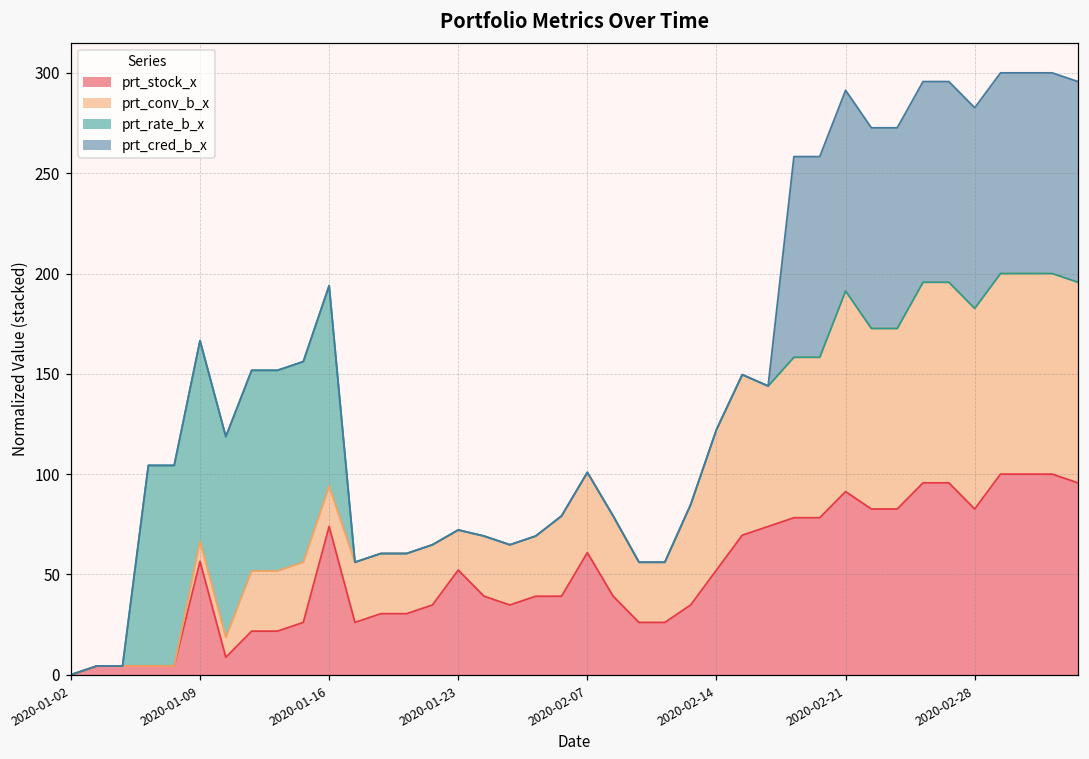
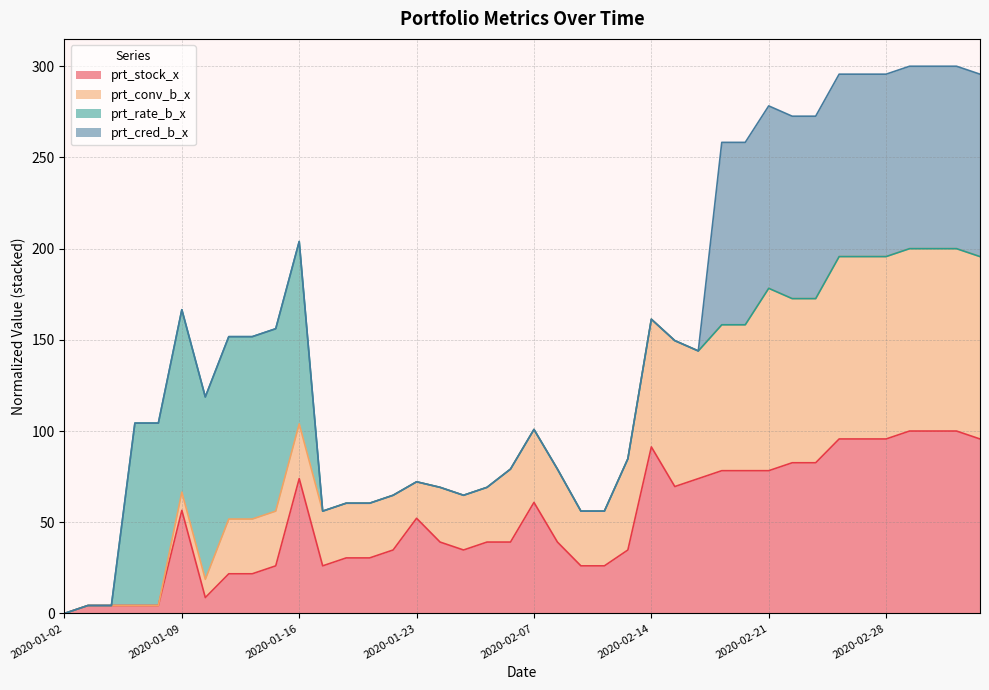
  {
    "prt_stock_x": {
      "2020-01-09": 57,
      "2020-01-16": 74,
      "2020-01-23": 52,
      "2020-02-07": 61,
-     "2020-02-14": 52,
-     "2020-02-21": 91,
-     "2020-02-28": 83
+     "2020-02-14": 91,
+     "2020-02-21": 78,
+     "2020-02-28": 96
    },
    "prt_conv_b_x": {
      "2020-01-09": 10,
-     "2020-01-16": 20
+     "2020-01-16": 30
    }
  }
